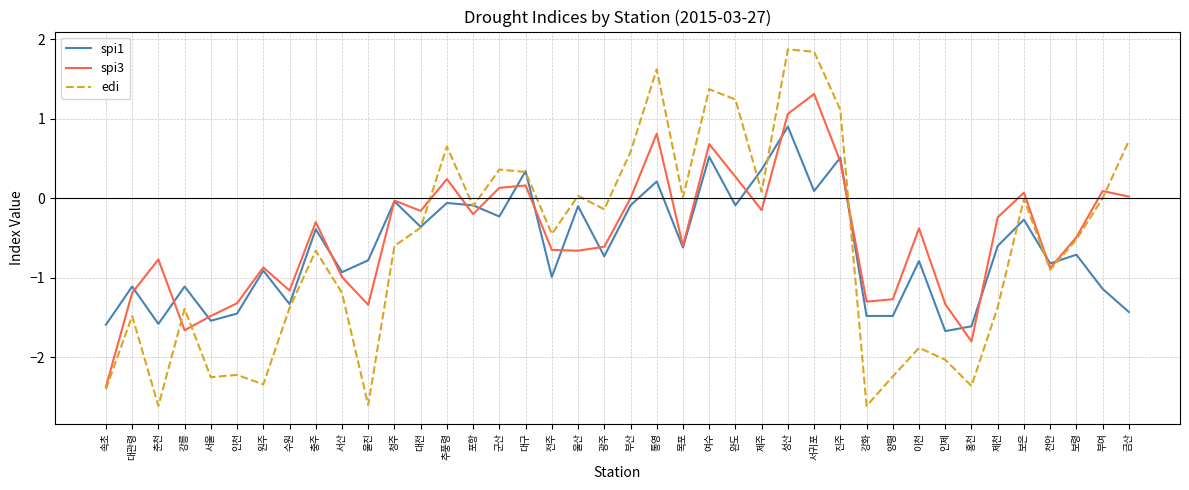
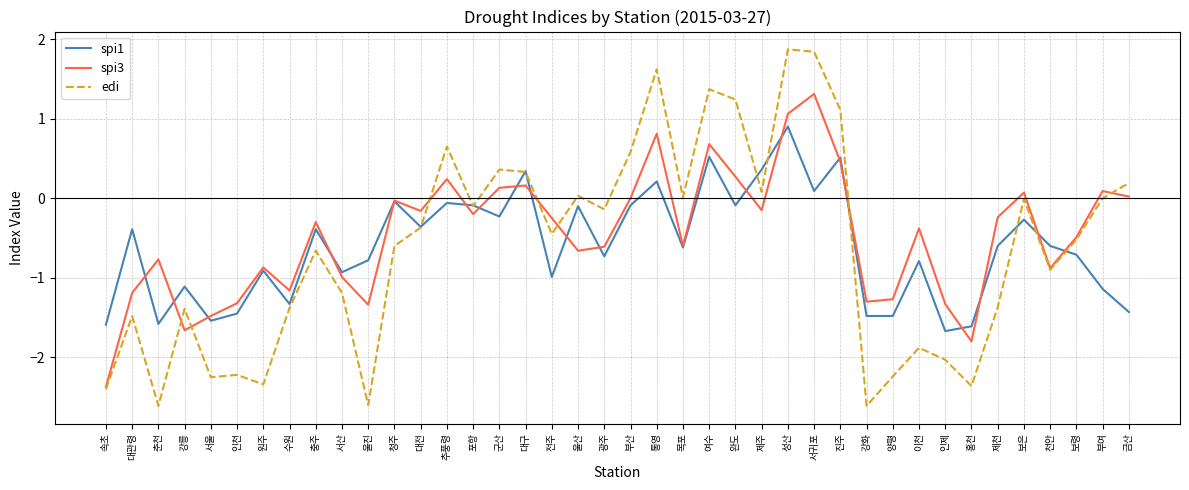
  {
    "spi1": {
      "속초": -1.6,
-     "대관령": -1.1,
+     "대관령": -0.4,
      "춘천": -1.6,
      "강릉": -1.1,
      "서울": -1.5,
      "인천": -1.5,
      "원주": -0.9,
      "수원": -1.3,
      "충주": -0.4,
      "서산": -0.9,
      "울진": -0.8,
      "추풍령": -0.1,
      "군산": -0.2,
      "전주": -1.0,
      "울산": -0.1,
      "광주": -0.7,
      "부산": -0.1,
      "통영": 0.2,
      "여수": 0.5,
      "완도": -0.1,
      "제주": 0.4,
      "성산": 0.9,
      "서귀포": 0.1,
      "진주": 0.5,
      "강화": -1.5,
      "양평": -1.5,
      "이천": -0.8,
      "인제": -1.7,
      "홍천": -1.6,
      "제천": -0.6,
      "보은": -0.3,
-     "천안": -0.8,
+     "천안": -0.6,
      "보령": -0.7,
      "부여": -1.1,
      "금산": -1.4
    },
    "spi3": {
      "대관령": -1.2,
      "춘천": -0.8,
      "강릉": -1.7,
      "서울": -1.5,
      "인천": -1.3,
      "원주": -0.9,
      "수원": -1.2,
      "충주": -0.3,
      "서산": -1.0,
      "울진": -1.3,
      "대전": -0.2,
      "추풍령": 0.2,
      "포항": -0.2,
      "군산": 0.1,
      "대구": 0.2,
-     "전주": -0.7,
+     "전주": -0.3,
      "울산": -0.7,
      "광주": -0.6,
      "부산": 0.0,
      "통영": 0.8,
      "여수": 0.7,
      "완도": 0.3,
      "제주": -0.2,
      "성산": 1.1,
      "서귀포": 1.3,
      "진주": 0.5,
      "강화": -1.3,
      "양평": -1.3,
      "이천": -0.4,
      "인제": -1.3,
      "홍천": -1.8,
      "제천": -0.2,
      "보은": 0.1,
      "부여": 0.1,
      "금산": 0.0
    },
    "edi": {
      "대관령": -1.5,
      "춘천": -2.6,
      "강릉": -1.4,
      "서울": -2.3,
      "인천": -2.2,
      "원주": -2.3,
      "수원": -1.4,
      "충주": -0.7,
      "서산": -1.2,
      "울진": -2.6,
      "청주": -0.6,
      "추풍령": 0.7,
      "군산": 0.4,
      "전주": -0.5,
      "울산": 0.0,
      "광주": -0.1,
      "부산": 0.6,
      "통영": 1.6,
      "목포": 0.0,
      "여수": 1.4,
      "완도": 1.2,
      "제주": 0.1,
      "성산": 1.9,
      "서귀포": 1.8,
      "진주": 1.1,
      "강화": -2.6,
      "양평": -2.2,
      "이천": -1.9,
      "인제": -2.0,
      "홍천": -2.4,
      "제천": -1.4,
      "보은": 0.0,
      "부여": 0.0,
-     "금산": 0.7
+     "금산": 0.2
    }
  }
